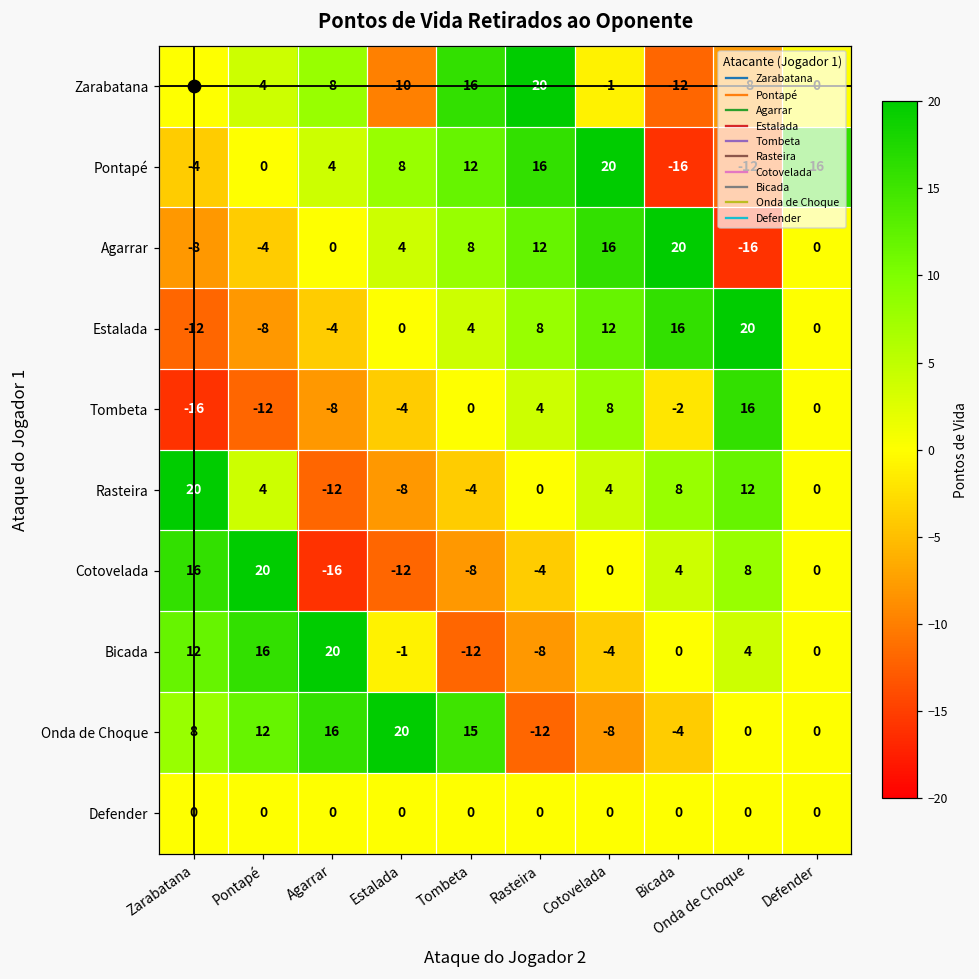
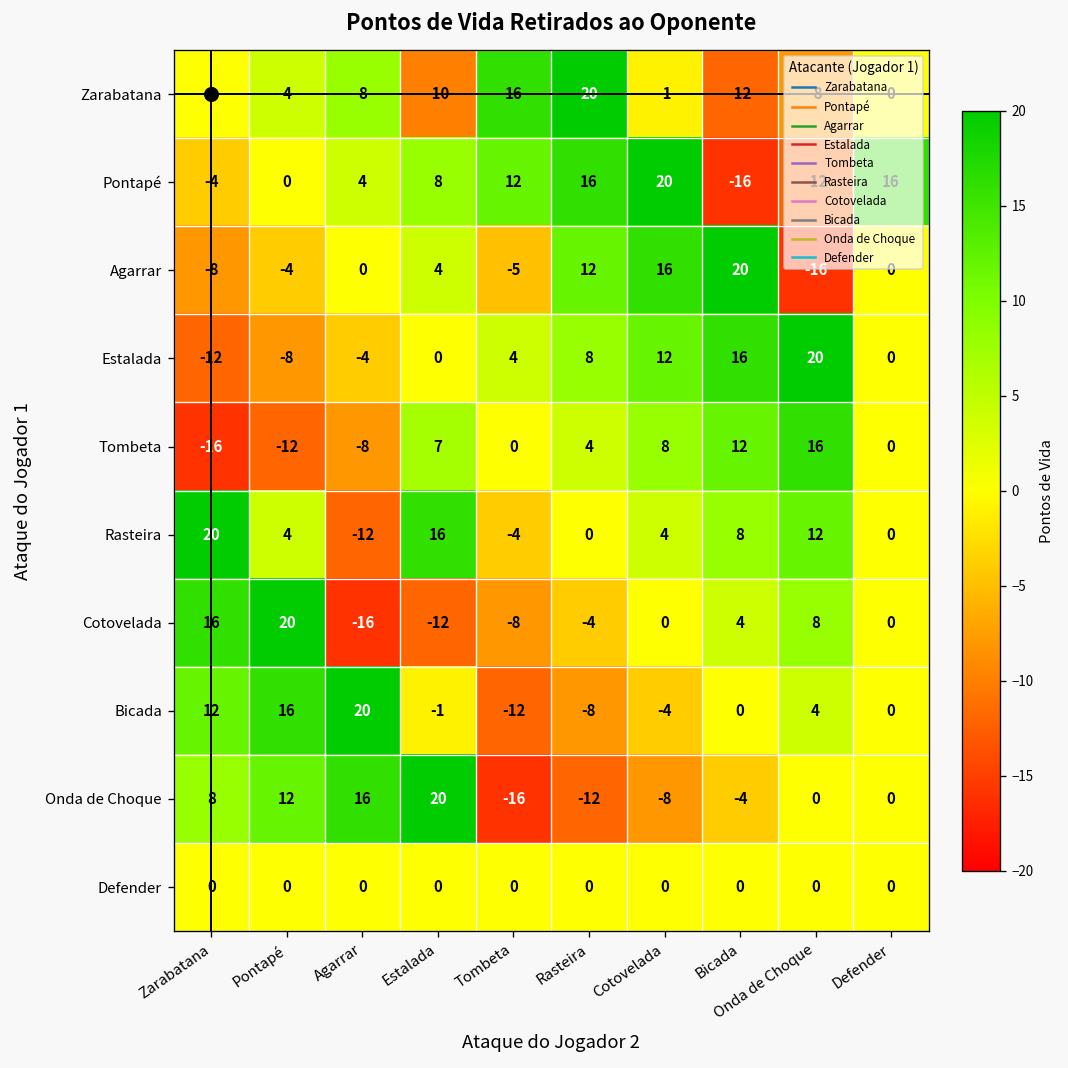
  {
    "Zarabatana": {
      "Pontapé": 4,
      "Agarrar": 8,
      "Estalada": -10,
      "Tombeta": 16,
      "Rasteira": 20,
      "Cotovelada": -1,
      "Bicada": -12
    },
    "Pontapé": {
      "Zarabatana": -4,
      "Pontapé": 0,
      "Agarrar": 4,
      "Estalada": 8,
      "Tombeta": 12,
      "Rasteira": 16,
      "Cotovelada": 20,
      "Bicada": -16
    },
    "Agarrar": {
      "Zarabatana": -8,
      "Pontapé": -4,
      "Agarrar": 0,
      "Estalada": 4,
-     "Tombeta": 8,
+     "Tombeta": -5,
      "Rasteira": 12,
      "Cotovelada": 16,
      "Bicada": 20,
      "Onda de Choque": -16,
      "Defender": 0
    },
    "Estalada": {
      "Zarabatana": -12,
      "Pontapé": -8,
      "Agarrar": -4,
      "Estalada": 0,
      "Tombeta": 4,
      "Rasteira": 8,
      "Cotovelada": 12,
      "Bicada": 16,
      "Onda de Choque": 20,
      "Defender": 0
    },
    "Tombeta": {
      "Zarabatana": -16,
      "Pontapé": -12,
      "Agarrar": -8,
-     "Estalada": -4,
+     "Estalada": 7,
      "Tombeta": 0,
      "Rasteira": 4,
      "Cotovelada": 8,
-     "Bicada": -2,
+     "Bicada": 12,
      "Onda de Choque": 16,
      "Defender": 0
    },
    "Rasteira": {
      "Zarabatana": 20,
      "Pontapé": 4,
      "Agarrar": -12,
-     "Estalada": -8,
+     "Estalada": 16,
      "Tombeta": -4,
      "Rasteira": 0,
      "Cotovelada": 4,
      "Bicada": 8,
      "Onda de Choque": 12,
      "Defender": 0
    },
    "Cotovelada": {
      "Zarabatana": 16,
      "Pontapé": 20,
      "Agarrar": -16,
      "Estalada": -12,
      "Tombeta": -8,
      "Rasteira": -4,
      "Cotovelada": 0,
      "Bicada": 4,
      "Onda de Choque": 8,
      "Defender": 0
    },
    "Bicada": {
      "Zarabatana": 12,
      "Pontapé": 16,
      "Agarrar": 20,
      "Estalada": -1,
      "Tombeta": -12,
      "Rasteira": -8,
      "Cotovelada": -4,
      "Bicada": 0,
      "Onda de Choque": 4,
      "Defender": 0
    },
    "Onda de Choque": {
      "Zarabatana": 8,
      "Pontapé": 12,
      "Agarrar": 16,
      "Estalada": 20,
-     "Tombeta": 15,
+     "Tombeta": -16,
      "Rasteira": -12,
      "Cotovelada": -8,
      "Bicada": -4,
      "Onda de Choque": 0,
      "Defender": 0
    },
    "Defender": {
      "Zarabatana": 0,
      "Pontapé": 0,
      "Agarrar": 0,
      "Estalada": 0,
      "Tombeta": 0,
      "Rasteira": 0,
      "Cotovelada": 0,
      "Bicada": 0,
      "Onda de Choque": 0,
      "Defender": 0
    }
  }
